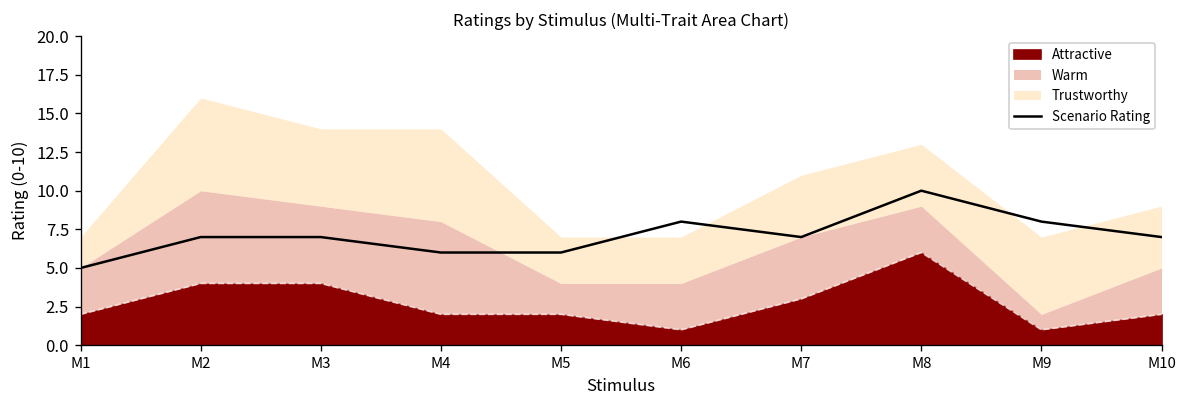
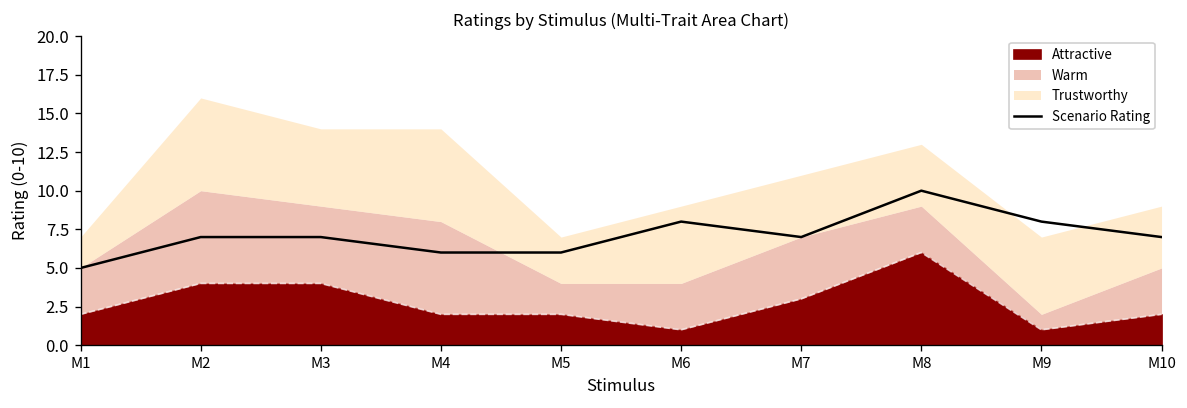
  {
    "Attractive": {
      "M1": 2,
      "M2": 4,
      "M3": 4,
      "M4": 2,
      "M5": 2,
      "M6": 1,
      "M7": 3,
      "M8": 6,
      "M9": 1,
      "M10": 2
    },
    "Scenario Rating": {
      "M2": 7,
      "M3": 7,
      "M4": 6,
      "M5": 6,
      "M6": 8,
      "M8": 10,
      "M9": 8,
      "M10": 7
    },
    "Warm": {
      "M2": 6,
      "M3": 5,
      "M4": 6,
      "M5": 2,
      "M6": 3,
      "M8": 3,
      "M9": 1,
      "M10": 3
    },
    "Trustworthy": {
      "M1": 2,
      "M2": 6,
      "M3": 5,
      "M4": 6,
      "M5": 3,
-     "M6": 3,
+     "M6": 5,
      "M7": 4,
      "M8": 4,
      "M9": 5,
      "M10": 4
    }
  }
